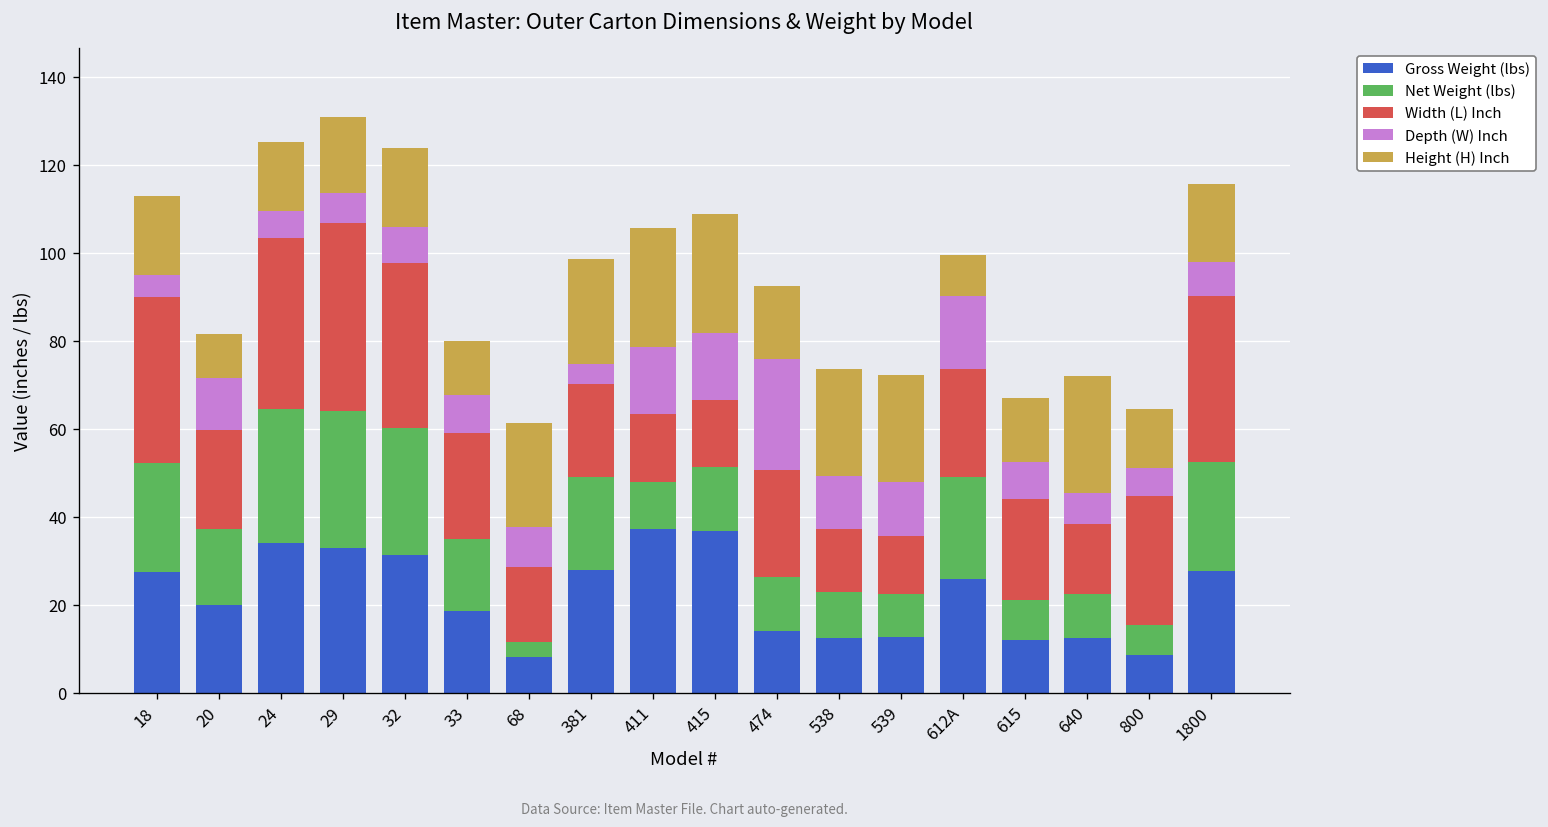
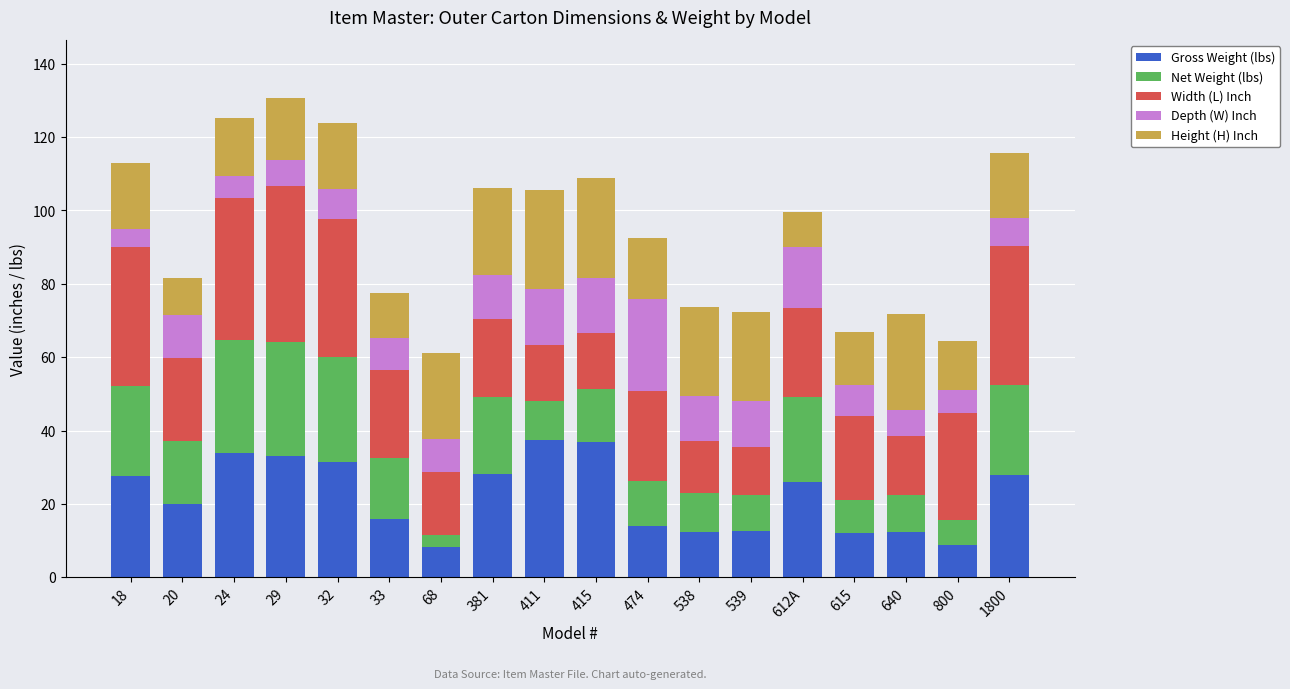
  {
    "Gross Weight (lbs)": {
      "18": 28,
      "20": 20,
      "24": 34,
      "29": 33,
      "32": 31,
-     "33": 19,
+     "33": 16,
      "68": 8,
      "381": 28,
      "411": 37,
      "415": 37,
      "474": 14,
      "538": 12,
      "539": 13,
      "612A": 26,
      "615": 12,
      "640": 12,
      "800": 9,
      "1800": 28
    },
    "Net Weight (lbs)": {
      "18": 25,
      "20": 17,
      "24": 31,
      "29": 31,
      "32": 29,
      "33": 17,
      "68": 3,
      "381": 21,
      "411": 11,
      "415": 14,
      "474": 12,
      "538": 11,
      "539": 10,
      "612A": 23,
      "615": 9,
      "640": 10,
      "800": 7,
      "1800": 25
    },
    "Width (L) Inch": {
      "18": 38,
      "20": 23,
      "24": 39,
      "29": 43,
      "32": 38,
      "33": 24,
      "68": 17,
      "381": 21,
      "411": 15,
      "415": 15,
      "474": 24,
      "538": 14,
      "539": 13,
      "612A": 24,
      "615": 23,
      "640": 16,
      "800": 29,
      "1800": 38
    },
    "Depth (W) Inch": {
      "18": 5,
      "20": 12,
      "24": 6,
      "29": 7,
      "32": 8,
      "33": 9,
      "68": 9,
-     "381": 5,
+     "381": 12,
      "411": 15,
      "415": 15,
      "474": 25,
      "538": 12,
      "539": 12,
      "612A": 17,
      "615": 8,
      "640": 7,
      "800": 6,
      "1800": 8
    },
    "Height (H) Inch": {
      "18": 18,
      "20": 10,
      "24": 16,
      "29": 17,
      "32": 18,
      "33": 12,
      "68": 24,
      "381": 24,
      "411": 27,
      "415": 27,
      "474": 17,
      "538": 24,
      "539": 24,
      "612A": 9,
      "615": 15,
      "640": 26,
      "800": 13,
      "1800": 18
    }
  }
